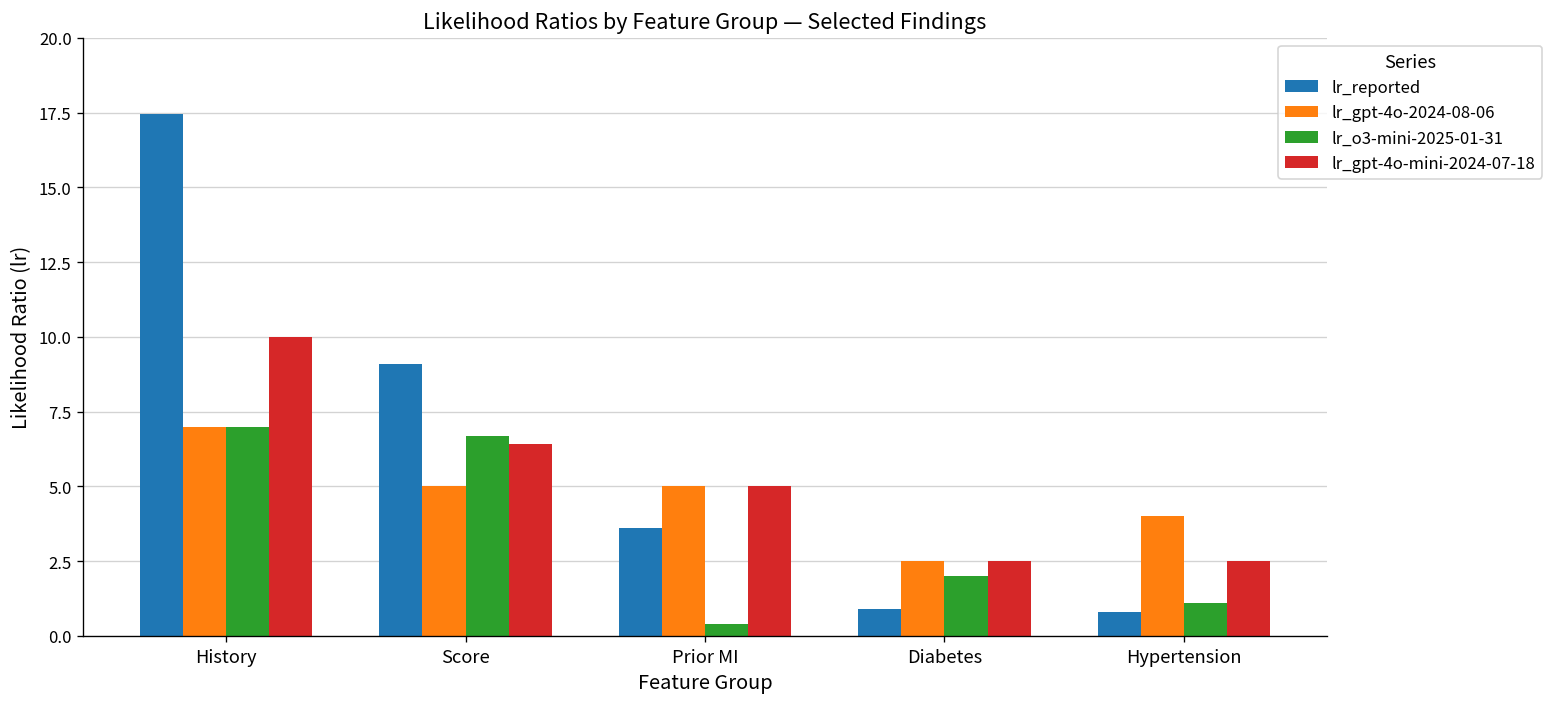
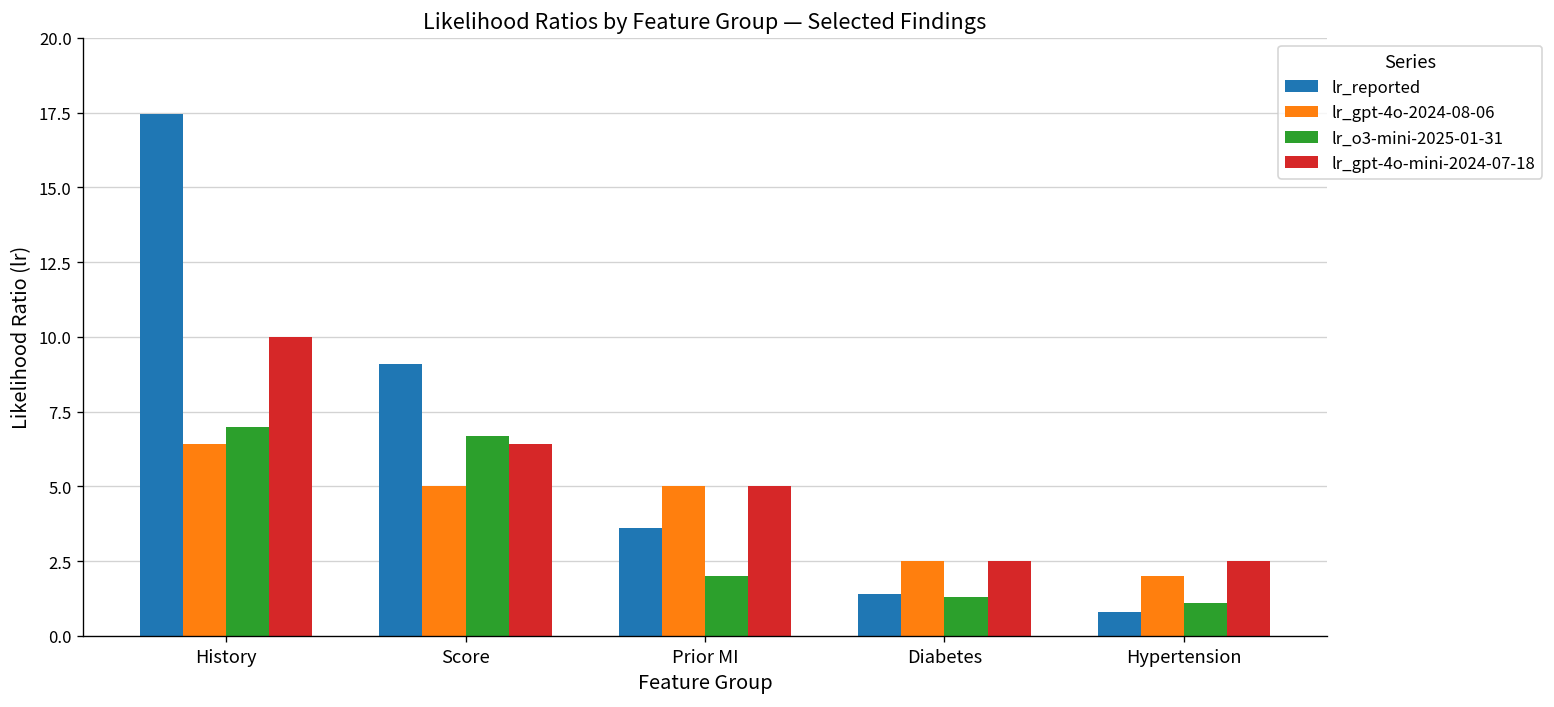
  {
    "lr_reported": {
      "History": 17.4,
      "Score": 9.1,
      "Prior MI": 3.6,
-     "Diabetes": 0.9,
+     "Diabetes": 1.4,
      "Hypertension": 0.8
    },
    "lr_gpt-4o-2024-08-06": {
-     "History": 7.0,
+     "History": 6.4,
      "Score": 5.0,
      "Prior MI": 5.0,
      "Diabetes": 2.5,
-     "Hypertension": 4
+     "Hypertension": 2
    },
    "lr_o3-mini-2025-01-31": {
      "History": 7.0,
      "Score": 6.7,
-     "Prior MI": 0.4,
-     "Diabetes": 2.0,
+     "Prior MI": 2.0,
+     "Diabetes": 1.3,
      "Hypertension": 1.1
    },
    "lr_gpt-4o-mini-2024-07-18": {
      "History": 10.0,
      "Score": 6.4,
      "Prior MI": 5.0,
      "Diabetes": 2.5,
      "Hypertension": 2.5
    }
  }
